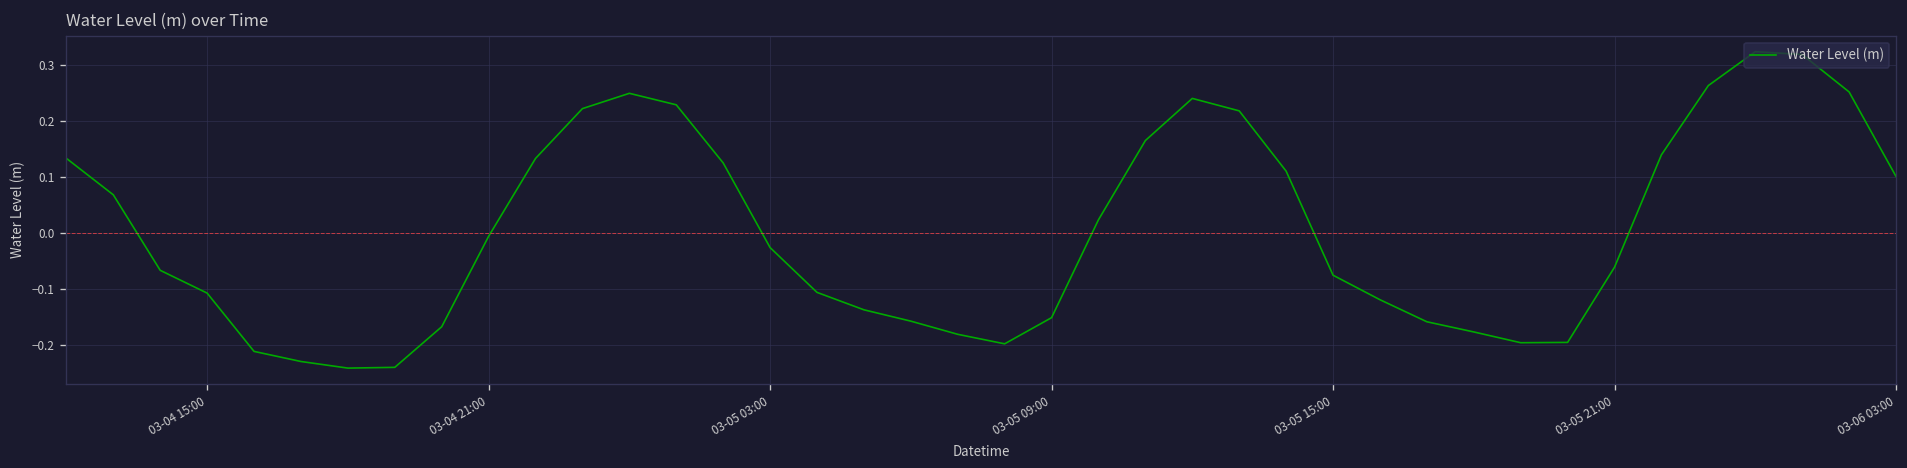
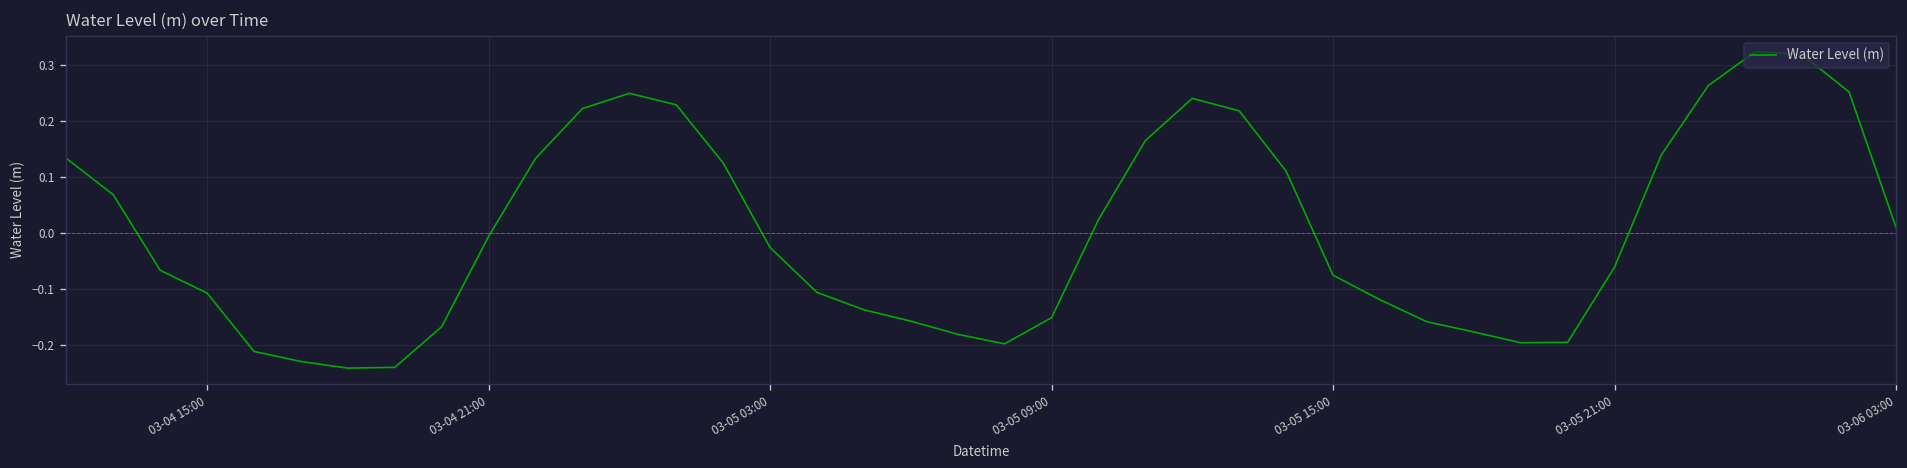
  {
    "03-04 15:00": -0.11,
    "03-04 21:00": -0.01,
    "03-05 03:00": -0.03,
    "03-05 09:00": -0.15,
    "03-05 15:00": -0.08,
    "03-05 21:00": -0.06,
-   "03-06 03:00": 0.10
+   "03-06 03:00": 0.01
  }
